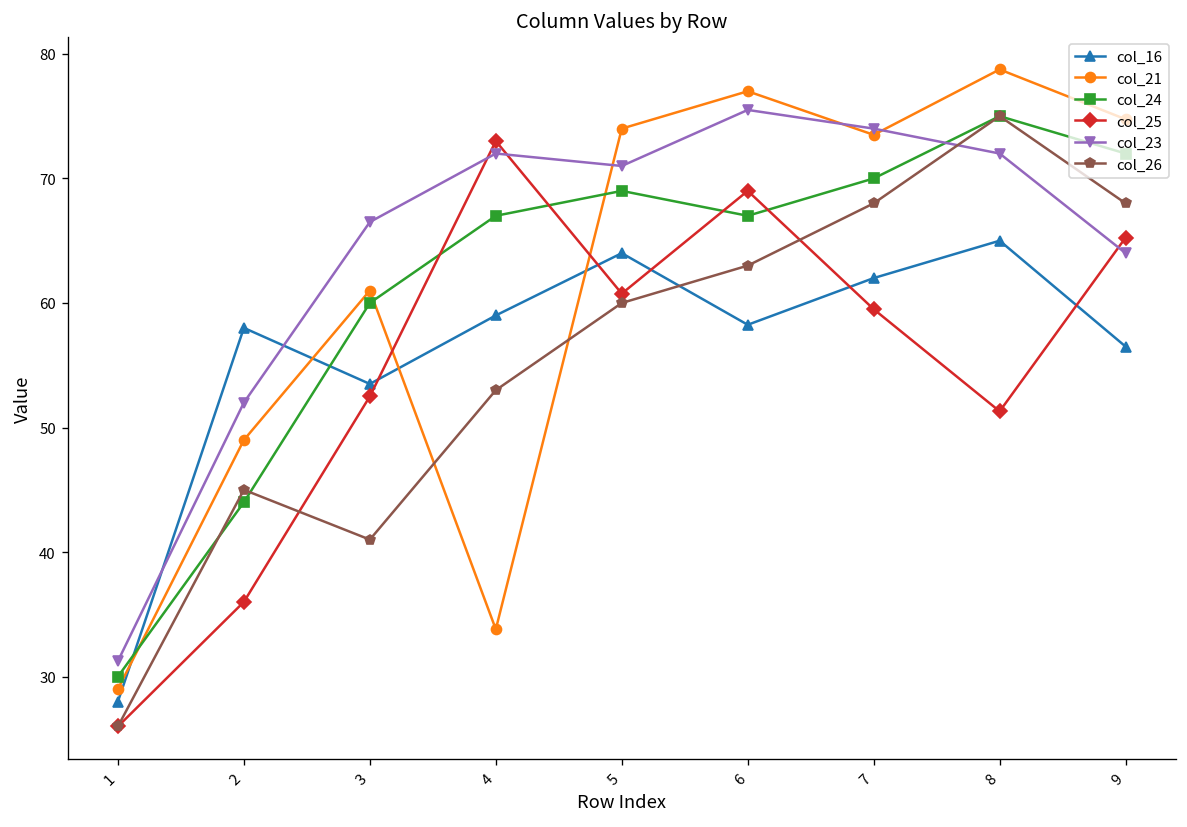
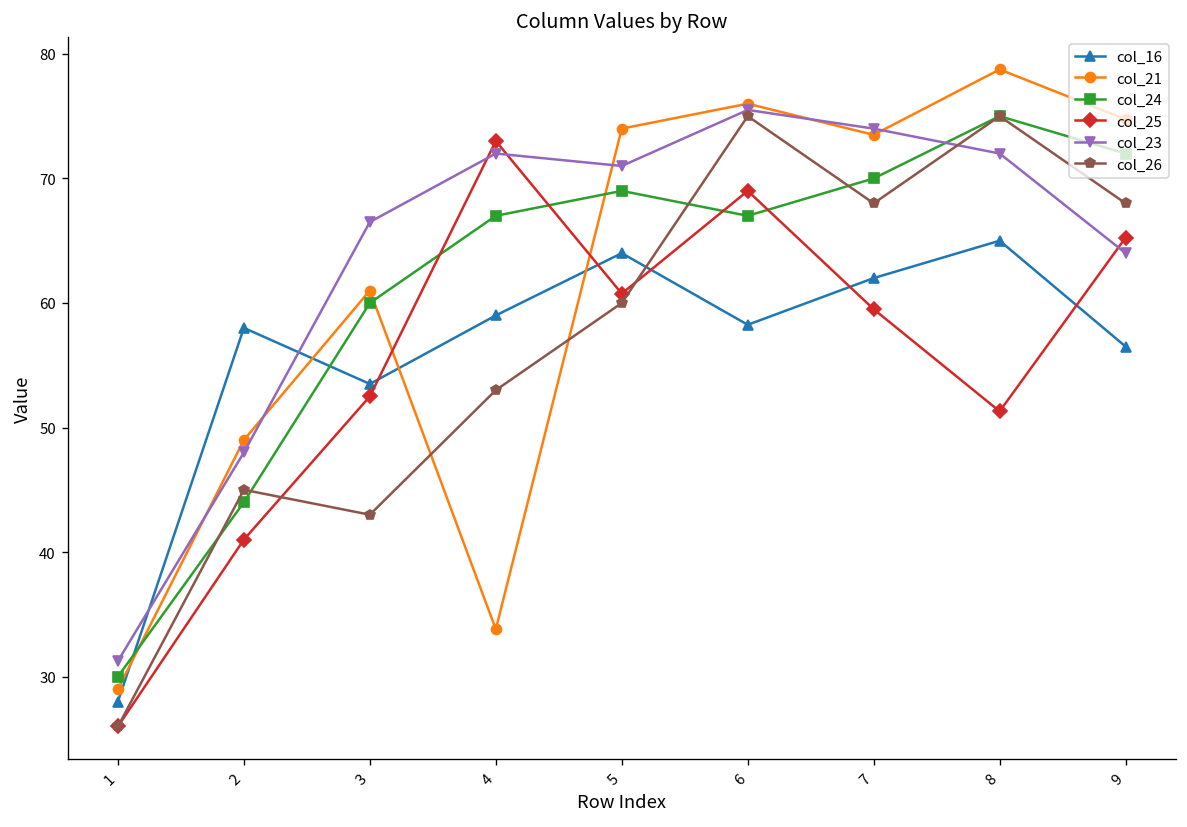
  {
    "col_16": {
      "1": 28,
      "2": 58,
      "3": 53.5,
      "4": 59,
      "5": 64,
      "6": 58.3,
      "7": 62,
      "8": 65,
      "9": 56.5
    },
    "col_21": {
      "1": 29,
      "2": 49,
      "3": 61,
      "4": 34,
      "5": 74,
-     "6": 77,
+     "6": 76,
      "7": 73.5,
      "8": 78.8
    },
    "col_24": {
      "1": 30,
      "2": 44,
      "3": 60,
      "4": 67,
      "5": 69,
      "6": 67,
      "7": 70
    },
    "col_25": {
-     "2": 36,
+     "2": 41,
      "3": 52.5,
      "4": 73,
      "5": 60.8,
      "6": 69,
      "7": 59.5,
      "8": 51.3,
      "9": 65.3
    },
    "col_23": {
      "1": 31.3,
-     "2": 52,
+     "2": 48,
      "3": 66.5,
      "4": 72,
      "5": 71,
      "6": 75.5,
      "7": 74,
      "8": 72,
      "9": 64
    },
    "col_26": {
      "2": 45,
-     "3": 41,
+     "3": 43,
      "4": 53,
      "5": 60,
-     "6": 63,
+     "6": 75,
      "7": 68,
      "9": 68
    }
  }
